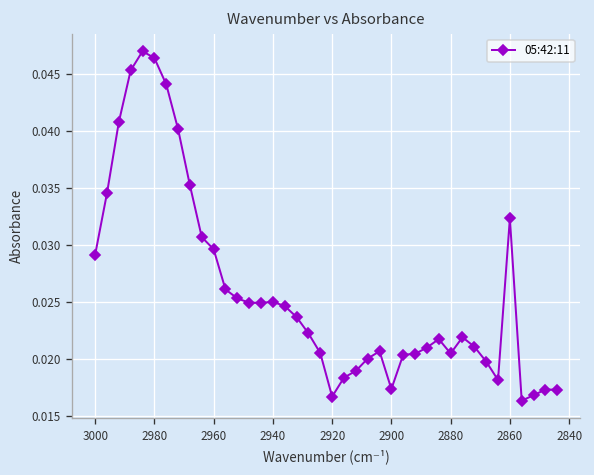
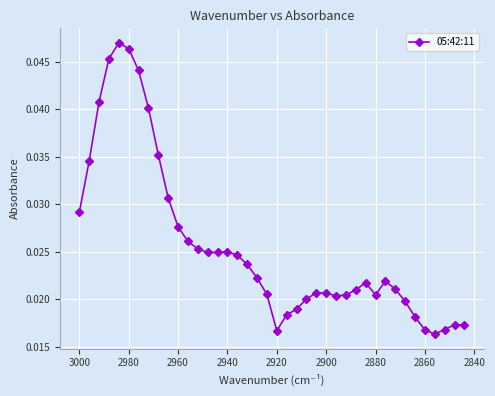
  {
    "3000": 0.029,
    "2980": 0.046,
-   "2960": 0.030,
+   "2960": 0.028,
    "2940": 0.025,
    "2920": 0.017,
-   "2900": 0.017,
+   "2900": 0.021,
    "2880": 0.020,
-   "2860": 0.032
+   "2860": 0.017
  }
